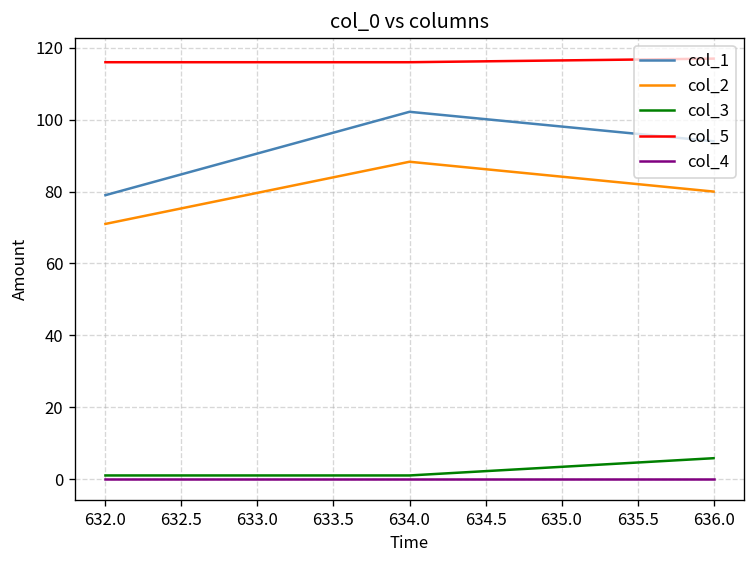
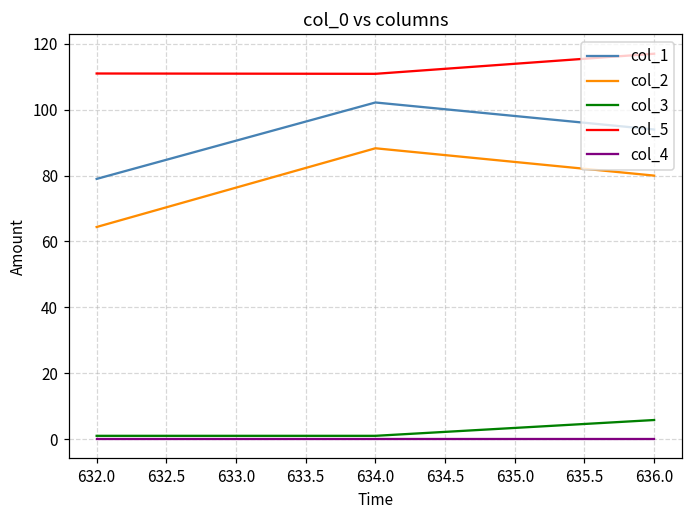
  {
    "col_1": {
      "632.0": 79,
      "634.0": 102
    },
    "col_2": {
-     "632.0": 71,
+     "632.0": 64,
      "634.0": 88,
      "636.0": 80
    },
    "col_3": {
      "632.0": 1,
      "634.0": 1,
      "636.0": 6
    },
    "col_5": {
-     "632.0": 116,
-     "634.0": 116
+     "632.0": 111,
+     "634.0": 111
    },
    "col_4": {
      "632.0": 0,
      "634.0": 0,
      "636.0": 0
    }
  }
